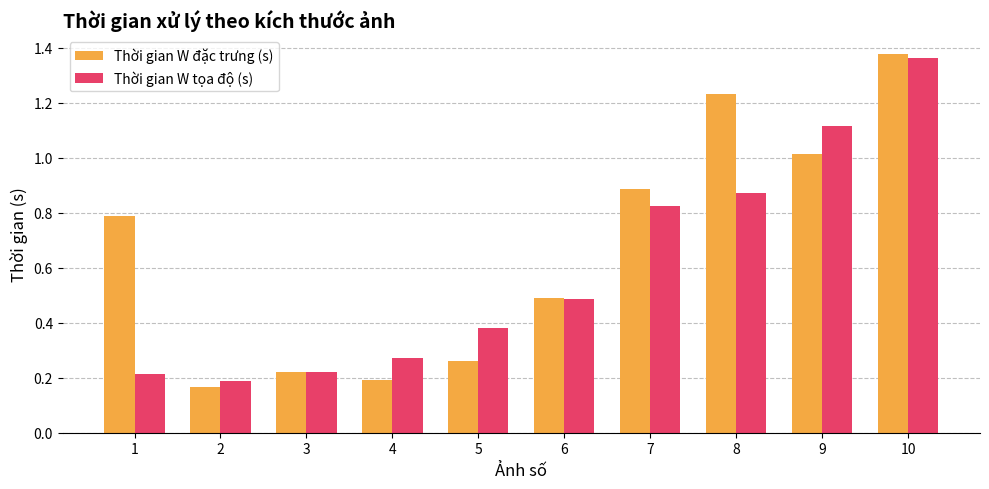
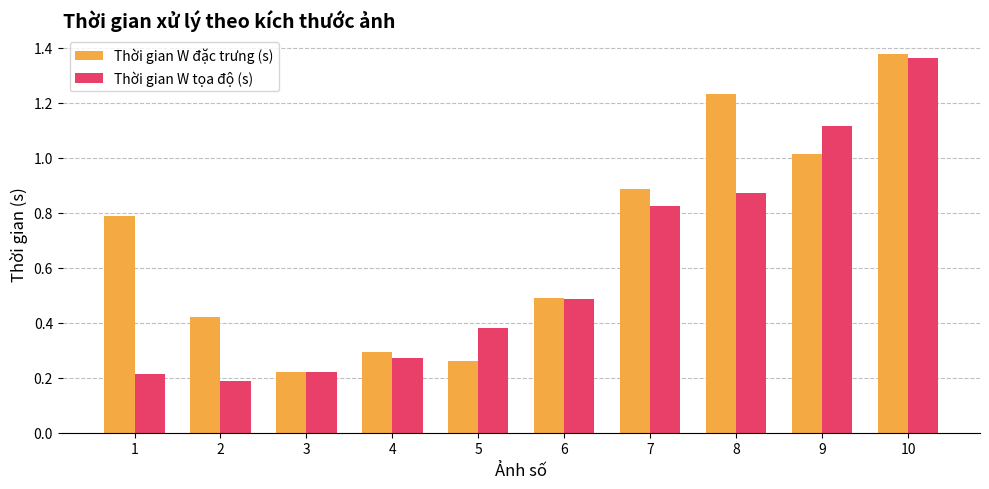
  {
    "Thời gian W đặc trưng (s)": {
      "1": 0.79,
-     "2": 0.17,
+     "2": 0.42,
      "3": 0.22,
-     "4": 0.19,
+     "4": 0.30,
      "5": 0.26,
      "6": 0.49,
      "7": 0.89,
      "8": 1.23,
      "9": 1.01,
      "10": 1.38
    },
    "Thời gian W tọa độ (s)": {
      "1": 0.21,
      "2": 0.19,
      "3": 0.22,
      "4": 0.27,
      "5": 0.38,
      "6": 0.49,
      "7": 0.82,
      "8": 0.87,
      "9": 1.11,
      "10": 1.36
    }
  }
